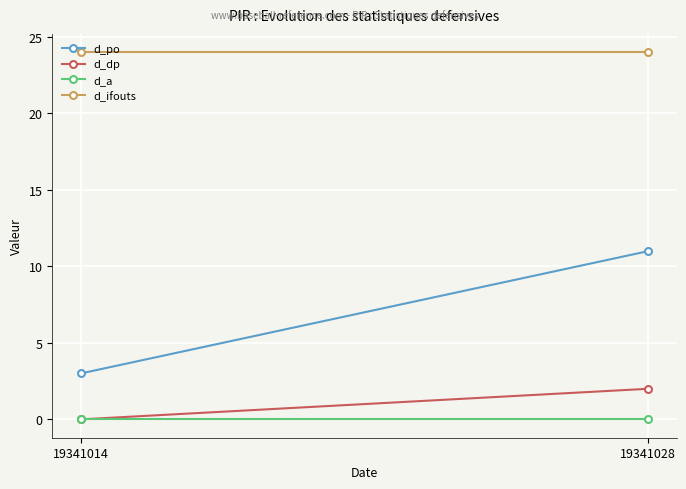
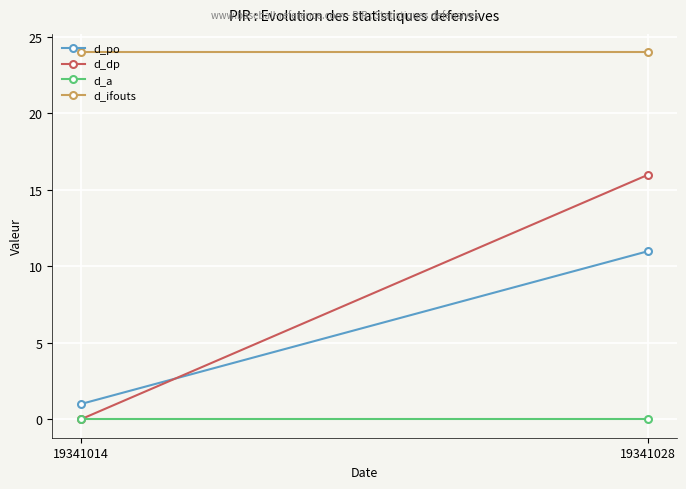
  {
    "d_po": {
-     "19341014": 3,
+     "19341014": 1,
      "19341028": 11
    },
    "d_dp": {
-     "19341028": 2
+     "19341028": 16
    },
    "d_a": {
      "19341028": 0
    },
    "d_ifouts": {
      "19341014": 24,
      "19341028": 24
    }
  }
